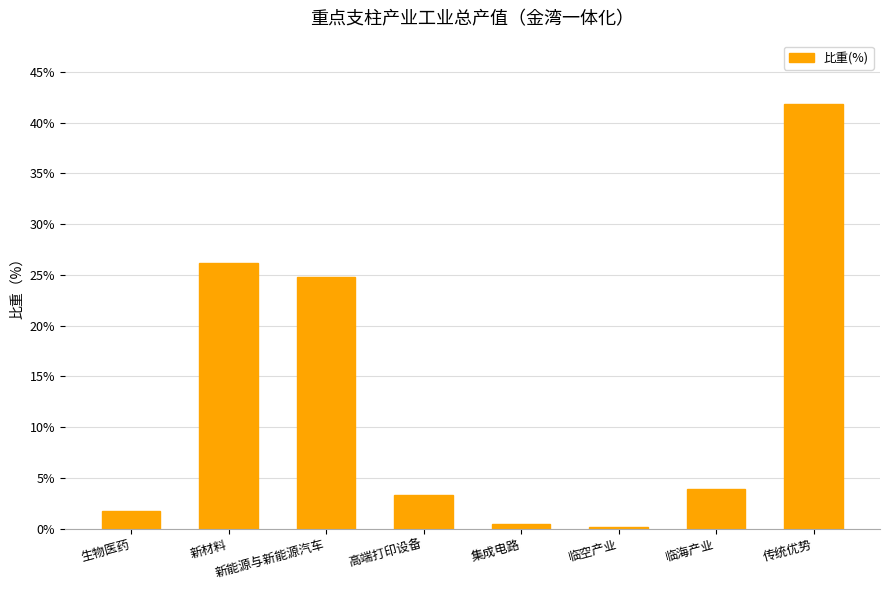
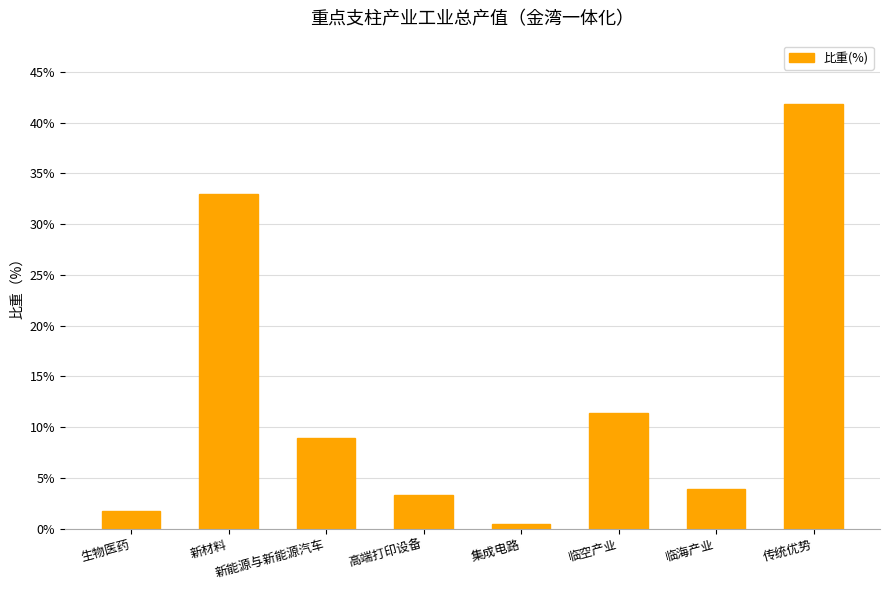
  {
    "生物医药": "1.7%",
-   "新材料": "26.2%",
-   "新能源与新能源汽车": "24.8%",
+   "新材料": "33.0%",
+   "新能源与新能源汽车": "8.9%",
    "高端打印设备": "3.3%",
    "集成电路": "0.5%",
-   "临空产业": "0.2%",
+   "临空产业": "11.4%",
    "临海产业": "3.9%",
    "传统优势": "41.8%"
  }
